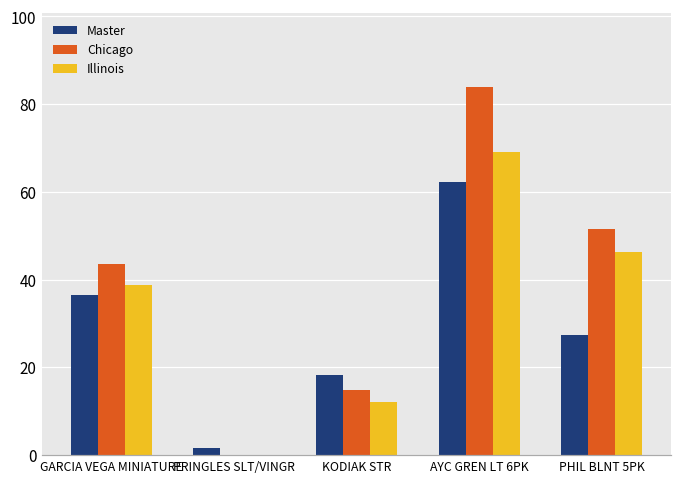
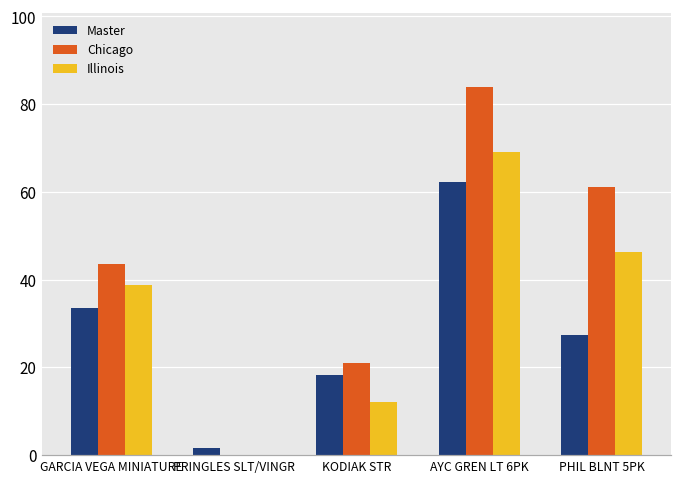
  {
    "Master": {
-     "GARCIA VEGA MINIATURE": 36,
+     "GARCIA VEGA MINIATURE": 34,
      "PRINGLES SLT/VINGR": 2,
      "KODIAK STR": 18,
      "AYC GREN LT 6PK": 62,
      "PHIL BLNT 5PK": 27
    },
    "Chicago": {
      "GARCIA VEGA MINIATURE": 44,
      "PRINGLES SLT/VINGR": 0,
-     "KODIAK STR": 15,
+     "KODIAK STR": 21,
      "AYC GREN LT 6PK": 84,
-     "PHIL BLNT 5PK": 51
+     "PHIL BLNT 5PK": 61
    },
    "Illinois": {
      "GARCIA VEGA MINIATURE": 39,
      "PRINGLES SLT/VINGR": 0,
      "KODIAK STR": 12,
      "AYC GREN LT 6PK": 69,
      "PHIL BLNT 5PK": 46
    }
  }
